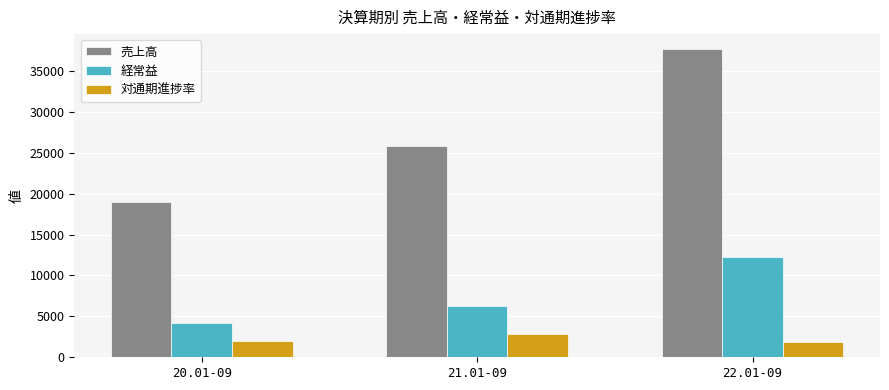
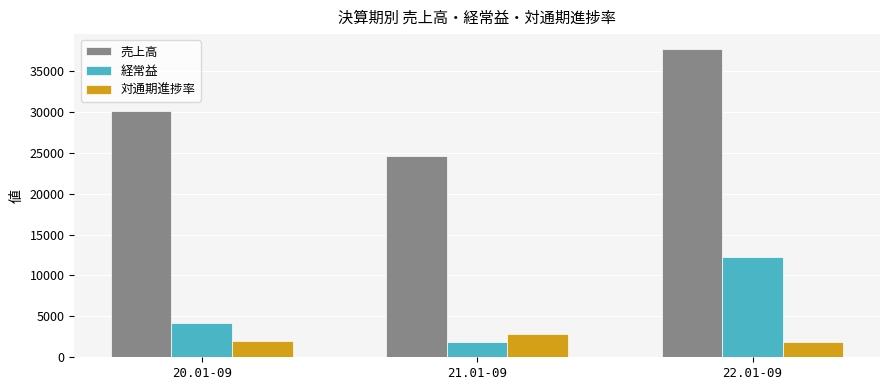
  {
    "売上高": {
-     "20.01-09": 19000,
-     "21.01-09": 26000,
+     "20.01-09": 30000,
+     "21.01-09": 25000,
      "22.01-09": 38000
    },
    "経常益": {
      "20.01-09": 4000,
-     "21.01-09": 6000,
+     "21.01-09": 2000,
      "22.01-09": 12000
    },
    "対通期進捗率": {
      "20.01-09": 2000,
      "21.01-09": 3000,
      "22.01-09": 2000
    }
  }
